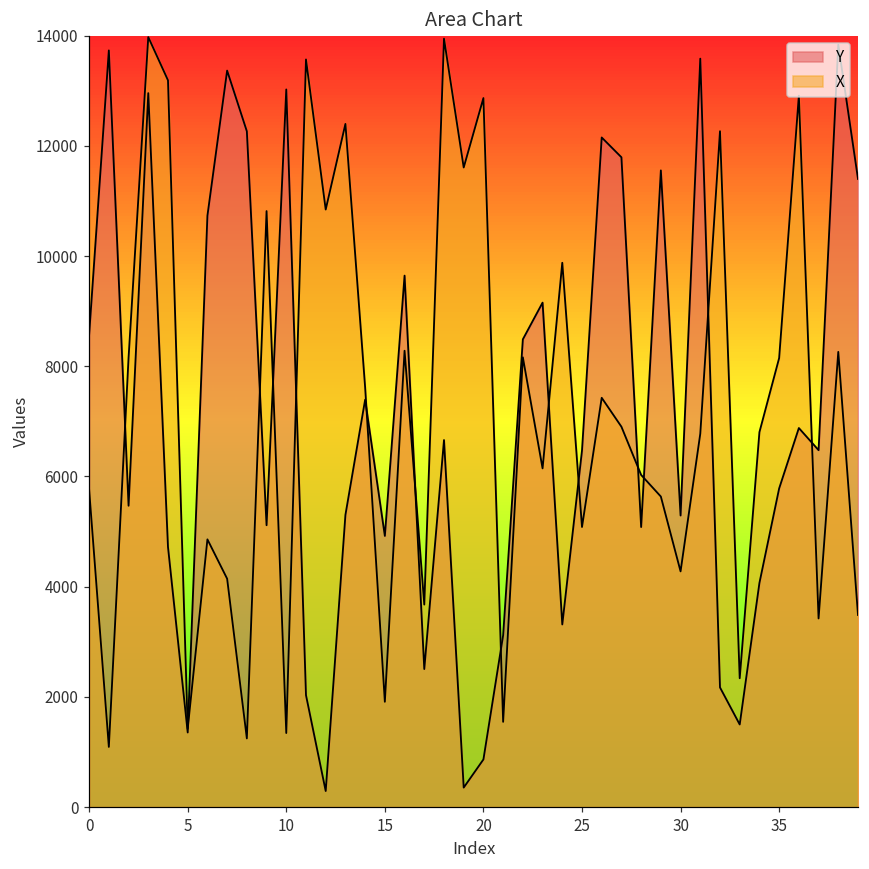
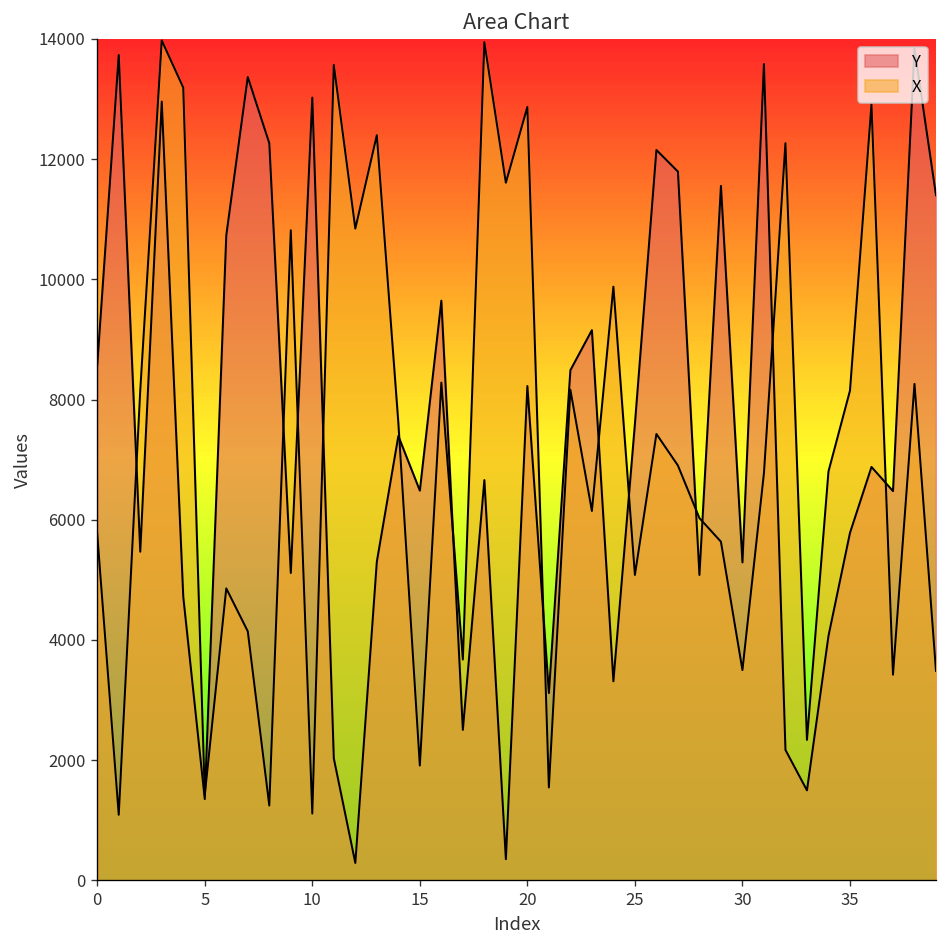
  {
    "Y": {
      "0": 8600,
      "5": 1400,
      "10": 13000,
-     "15": 4900,
-     "20": 900,
-     "25": 6500,
+     "15": 6500,
+     "20": 8200,
+     "25": 7600,
      "30": 5300,
      "35": 5800
    },
    "X": {
      "0": 5800,
      "5": 1400,
-     "10": 1300,
+     "10": 1100,
      "15": 1900,
      "20": 12900,
      "25": 5100,
-     "30": 4300,
+     "30": 3500,
      "35": 8100
    }
  }
